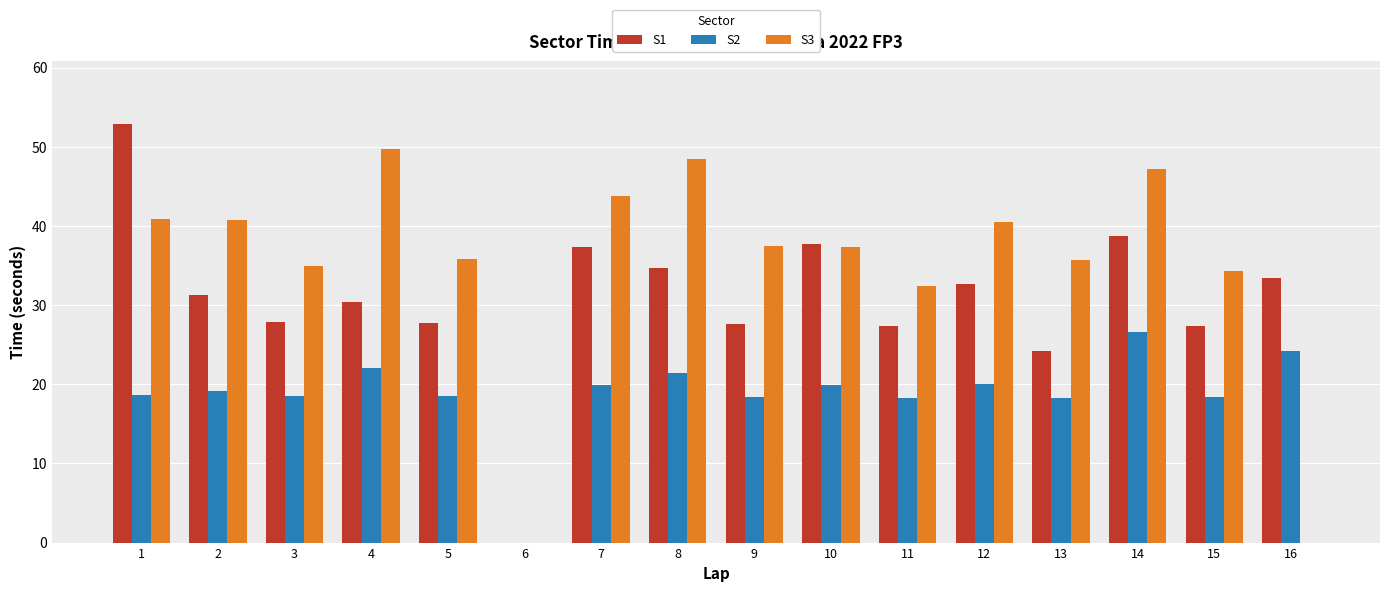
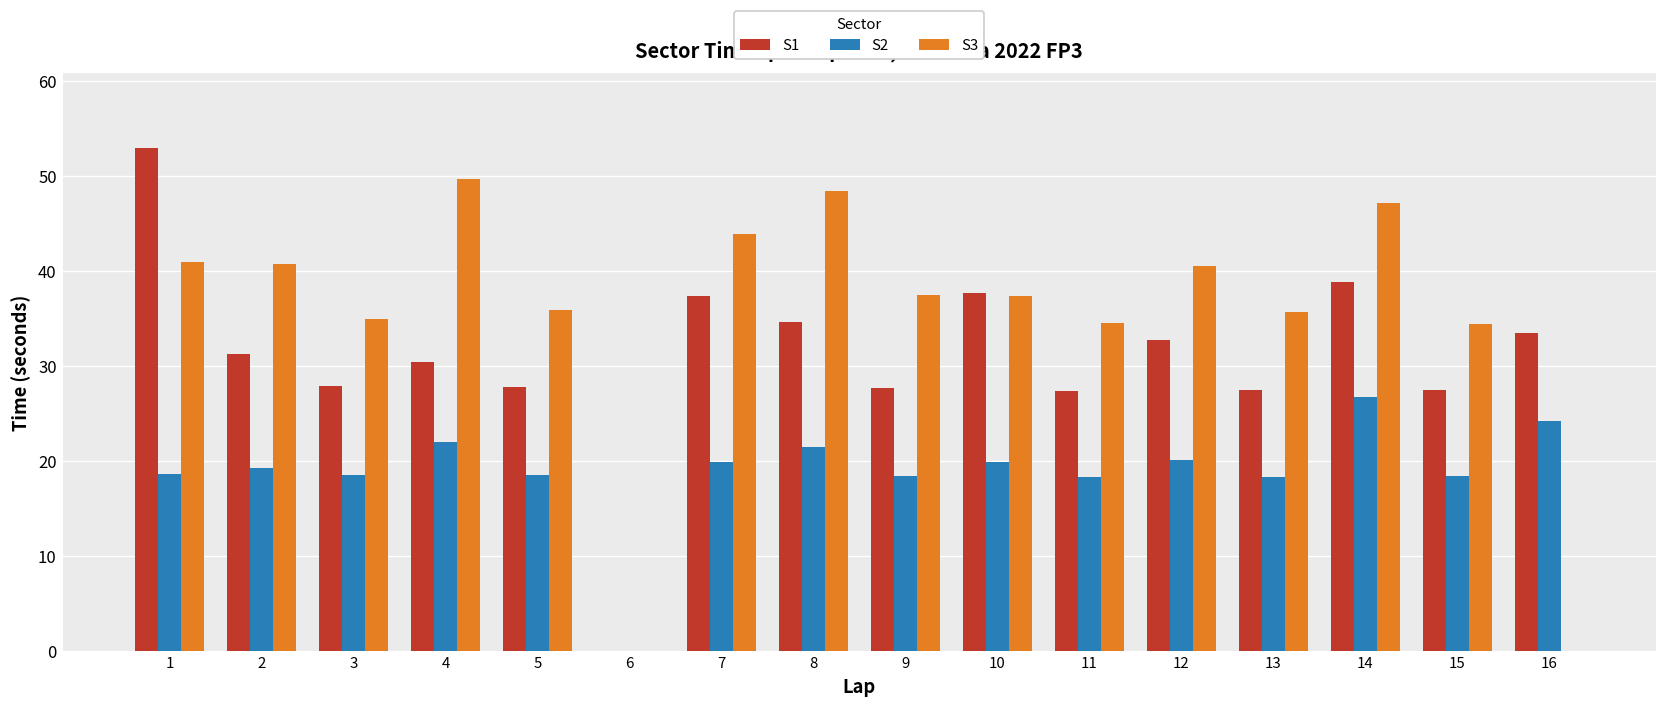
  {
    "S1": {
      "1": 53,
      "2": 31,
      "3": 28,
      "4": 30,
      "5": 28,
      "6": 0,
      "7": 37,
      "8": 35,
      "9": 28,
      "10": 38,
      "11": 27,
      "12": 33,
-     "13": 24,
+     "13": 27,
      "14": 39,
      "15": 27,
      "16": 33
    },
    "S2": {
      "1": 19,
      "2": 19,
      "3": 19,
      "4": 22,
      "5": 19,
      "6": 0,
      "7": 20,
      "8": 21,
      "9": 18,
      "10": 20,
      "11": 18,
      "12": 20,
      "13": 18,
      "14": 27,
      "15": 18,
      "16": 24
    },
    "S3": {
      "1": 41,
      "2": 41,
      "3": 35,
      "4": 50,
      "5": 36,
      "6": 0,
      "7": 44,
      "8": 48,
      "9": 37,
      "10": 37,
-     "11": 32,
+     "11": 34,
      "12": 40,
      "13": 36,
      "14": 47,
      "15": 34,
      "16": 0
    }
  }
